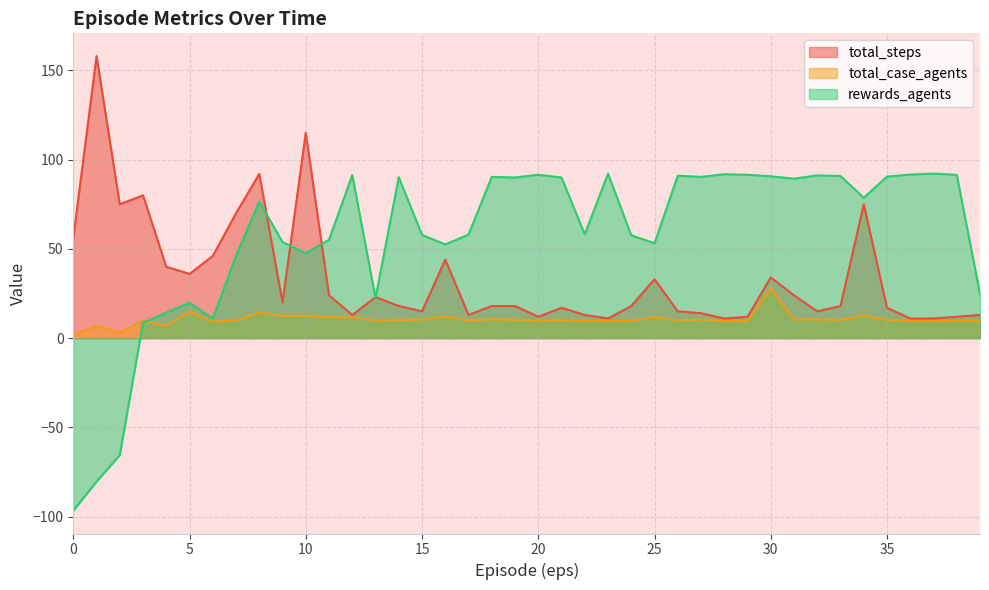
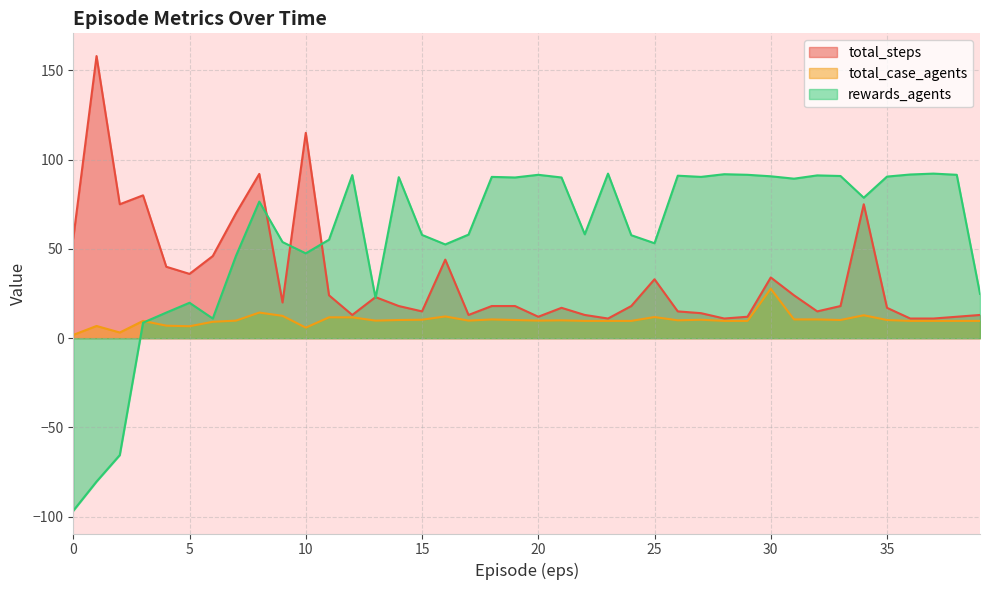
  {
    "total_steps": {
      "0": 56,
      "5": 36,
      "10": 115,
      "15": 15,
      "20": 12,
      "25": 33,
      "30": 34,
      "35": 17
    },
    "total_case_agents": {
      "0": 2,
-     "5": 15,
-     "10": 13,
+     "5": 7,
+     "10": 6,
      "15": 10,
      "20": 10,
      "25": 12,
      "30": 28,
      "35": 10
    }
  }
